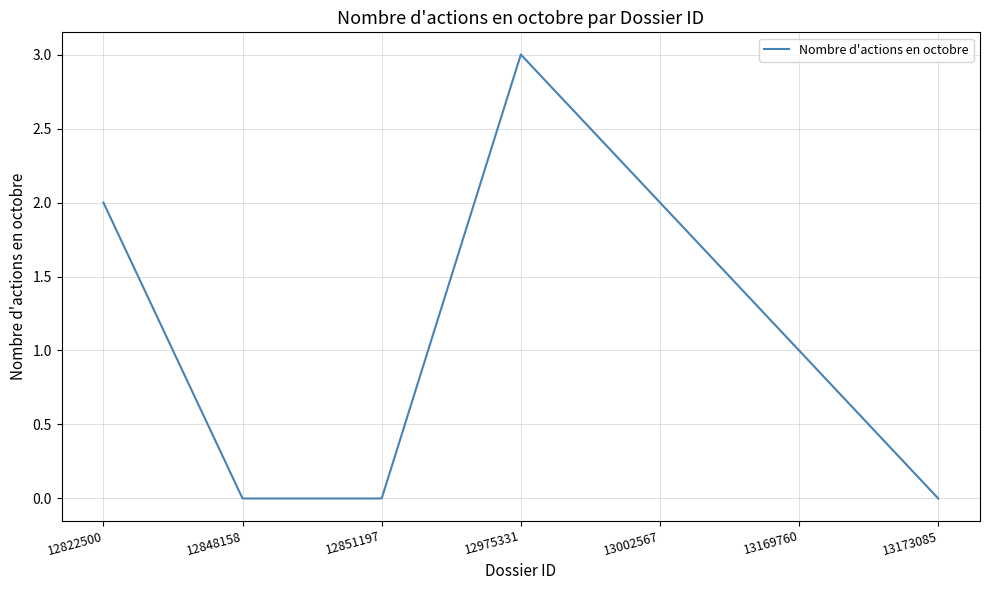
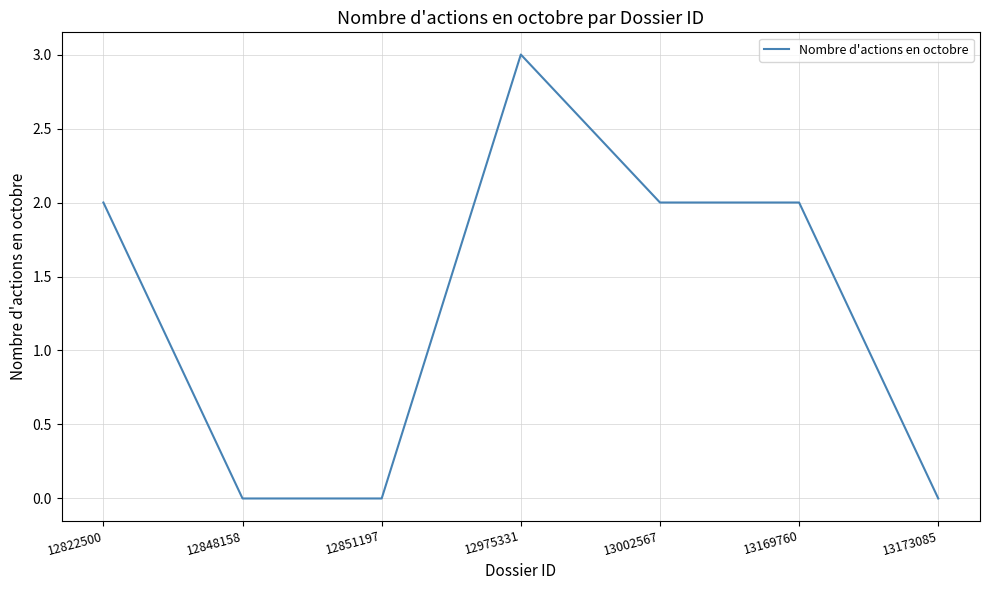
  {
    "12822500": 2,
    "12848158": 0,
    "12851197": 0,
    "12975331": 3,
    "13002567": 2,
-   "13169760": 1,
+   "13169760": 2,
    "13173085": 0
  }
